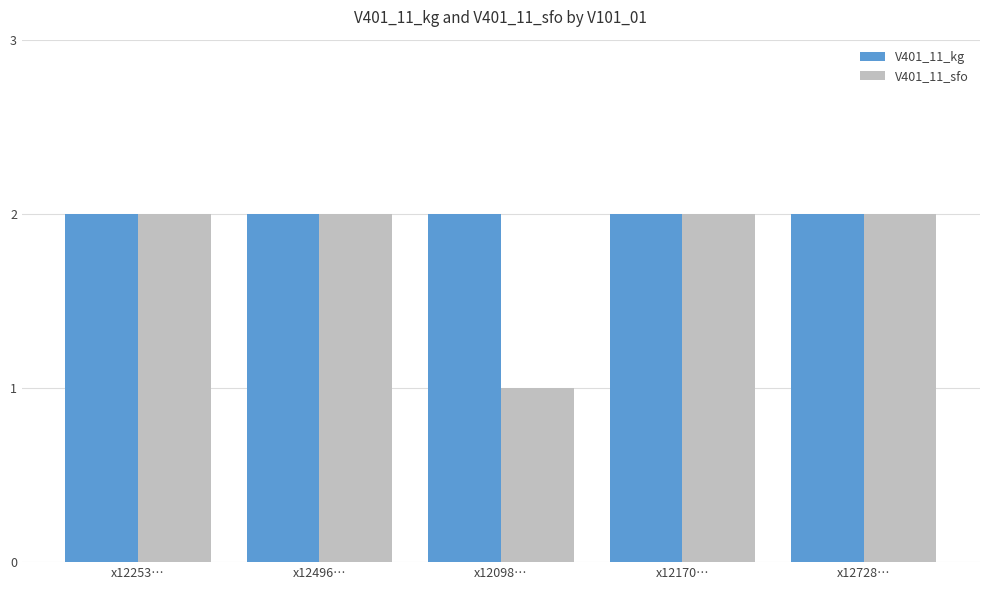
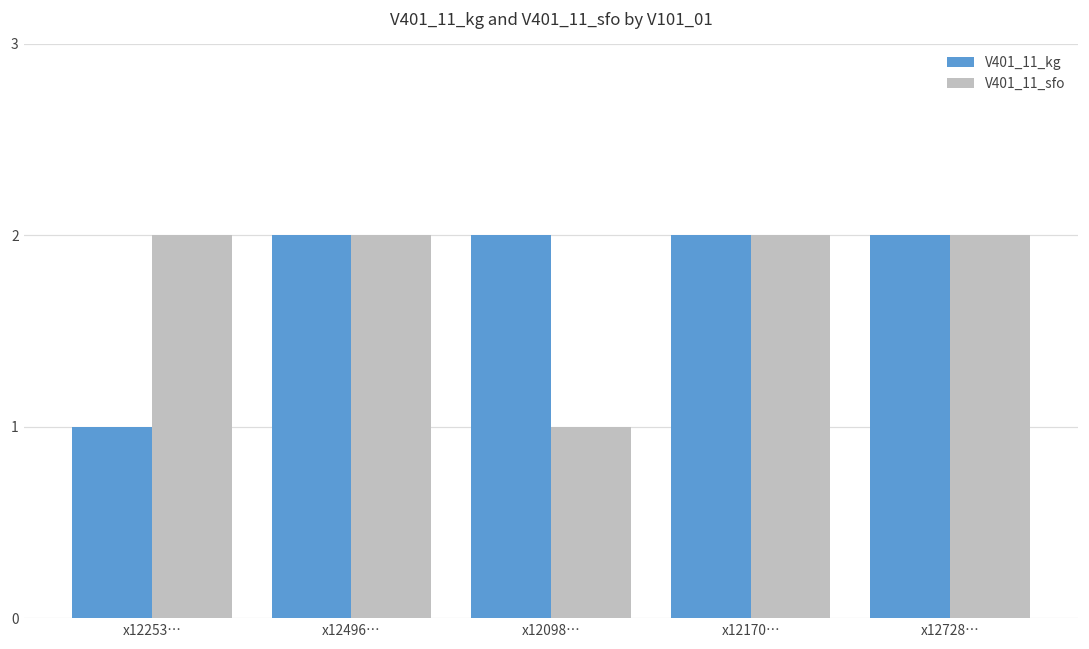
  {
    "V401_11_kg": {
-     "x12253…": 2,
+     "x12253…": 1,
      "x12496…": 2,
      "x12098…": 2,
      "x12170…": 2,
      "x12728…": 2
    },
    "V401_11_sfo": {
      "x12253…": 2,
      "x12496…": 2,
      "x12098…": 1,
      "x12170…": 2,
      "x12728…": 2
    }
  }
